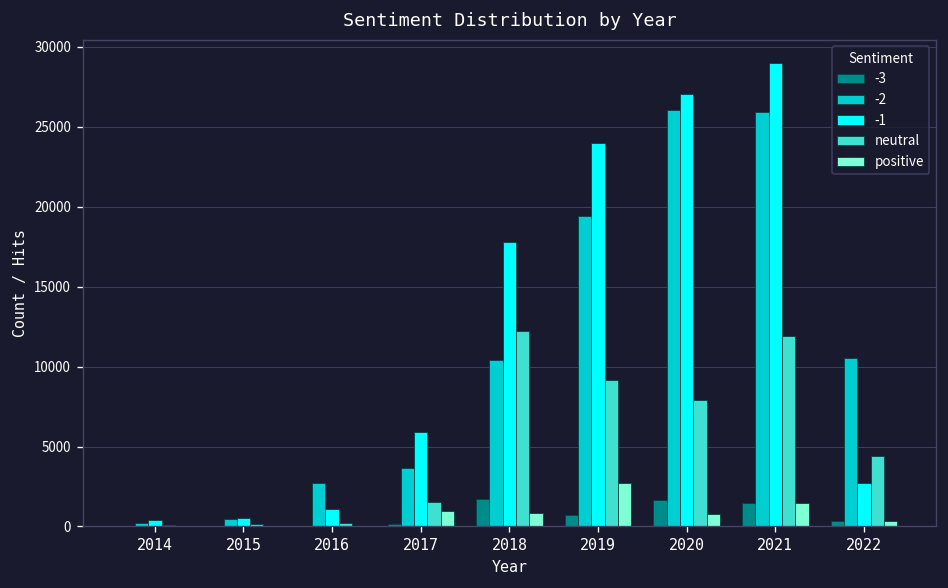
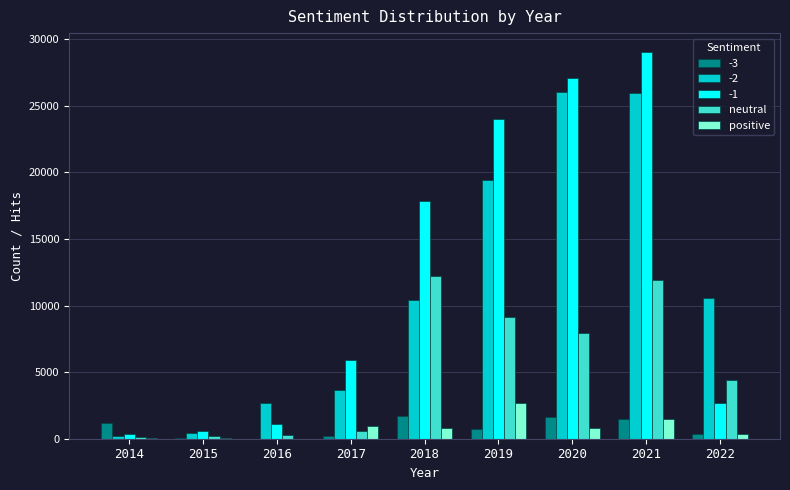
  {
    "-3": {
-     "2014": 0,
+     "2014": 1200,
      "2018": 1700,
      "2019": 700,
      "2020": 1600,
      "2021": 1500,
      "2022": 400
    },
    "-2": {
      "2014": 200,
      "2015": 500,
      "2016": 2700,
      "2017": 3700,
      "2018": 10400,
      "2019": 19500,
      "2020": 26100,
      "2021": 25900,
      "2022": 10600
    },
    "-1": {
      "2014": 400,
      "2015": 600,
      "2016": 1100,
      "2017": 5900,
      "2018": 17800,
      "2019": 24000,
      "2020": 27100,
      "2021": 29000,
      "2022": 2700
    },
    "neutral": {
      "2016": 200,
-     "2017": 1600,
+     "2017": 600,
      "2018": 12200,
      "2019": 9200,
      "2020": 7900,
      "2021": 11900,
      "2022": 4400
    },
    "positive": {
      "2017": 1000,
      "2018": 800,
      "2019": 2700,
      "2020": 800,
      "2021": 1500,
      "2022": 400
    }
  }
